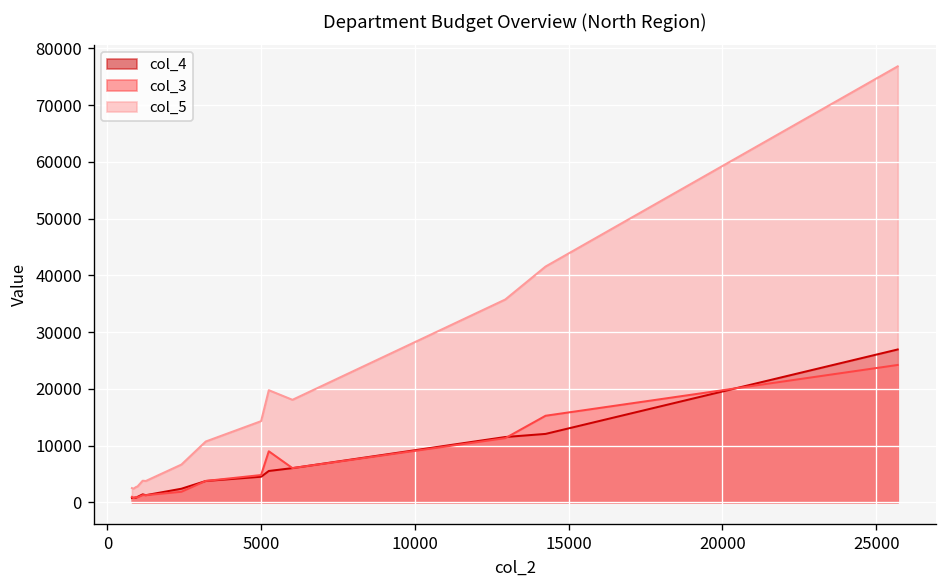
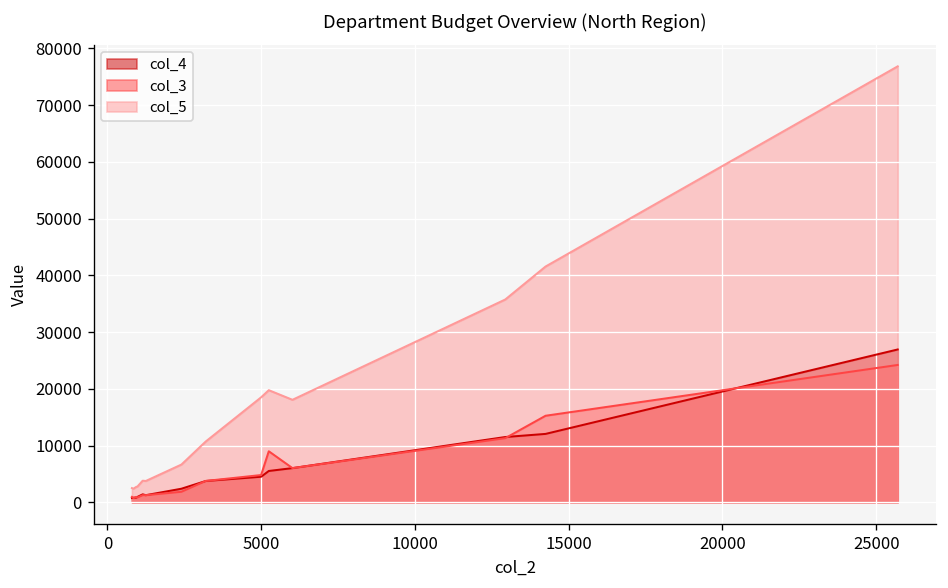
  {
    "col_5": {
-     "5000": 14000
+     "5000": 18000
    }
  }
